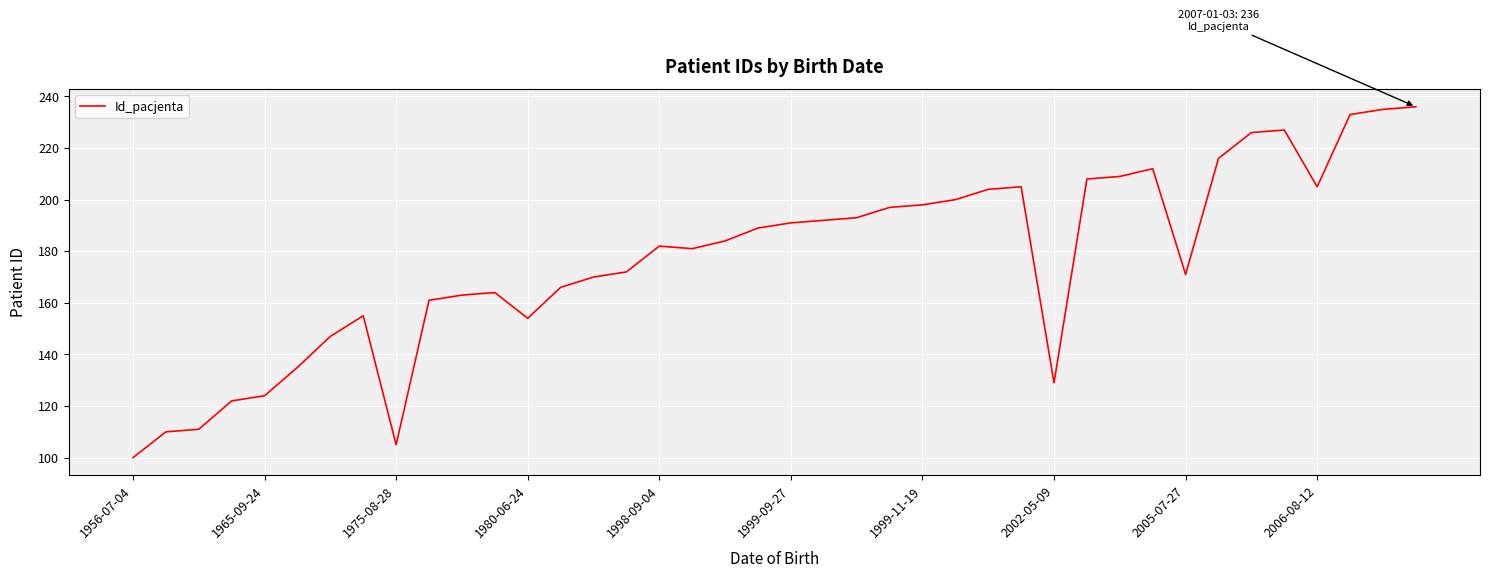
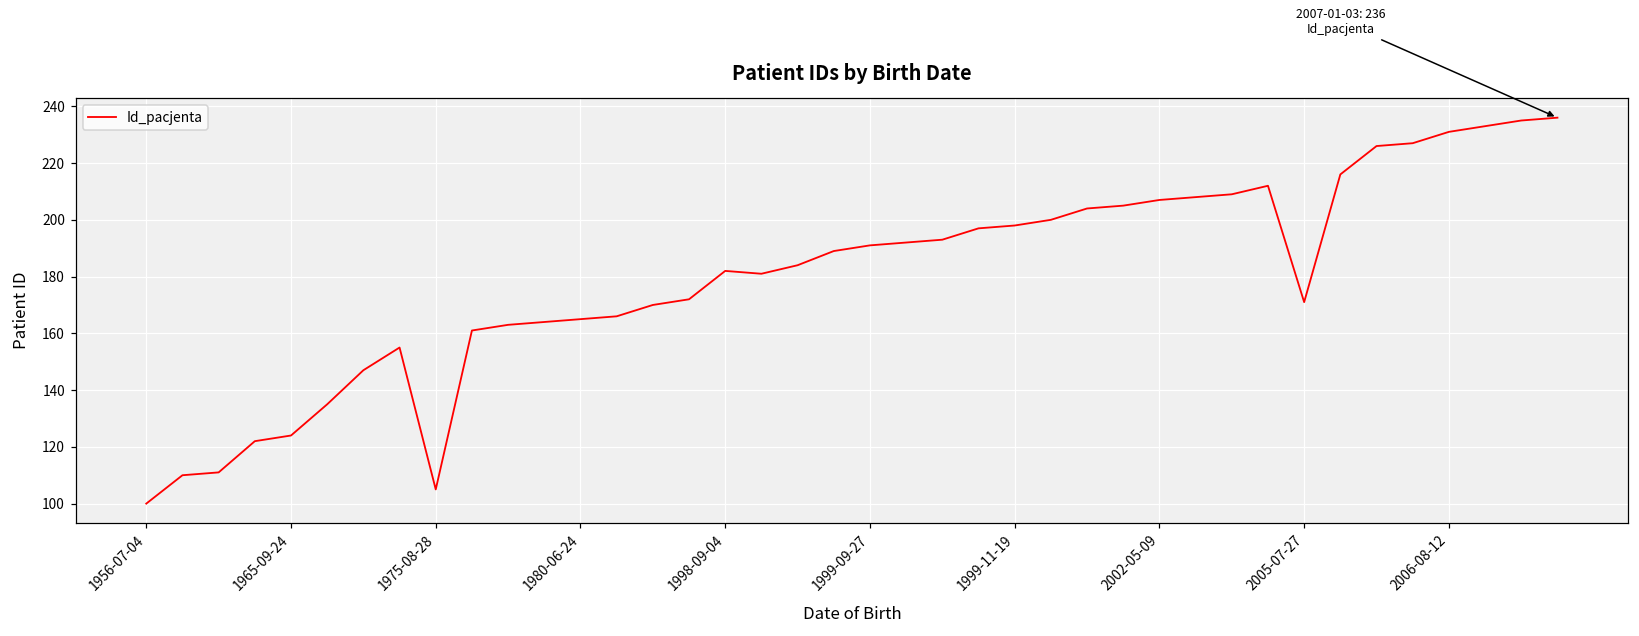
  {
    "1956-07-04": 100,
    "1965-09-24": 124,
    "1975-08-28": 105,
-   "1980-06-24": 154,
+   "1980-06-24": 165,
    "1998-09-04": 182,
    "1999-09-27": 191,
    "1999-11-19": 198,
-   "2002-05-09": 129,
+   "2002-05-09": 207,
    "2005-07-27": 171,
-   "2006-08-12": 205
+   "2006-08-12": 231
  }
